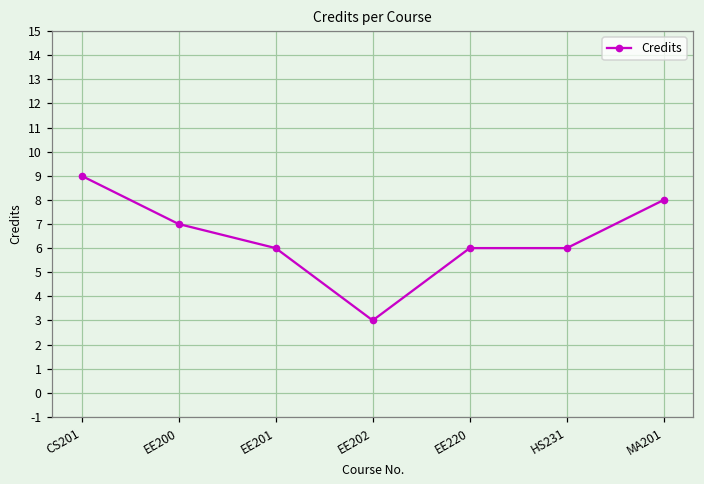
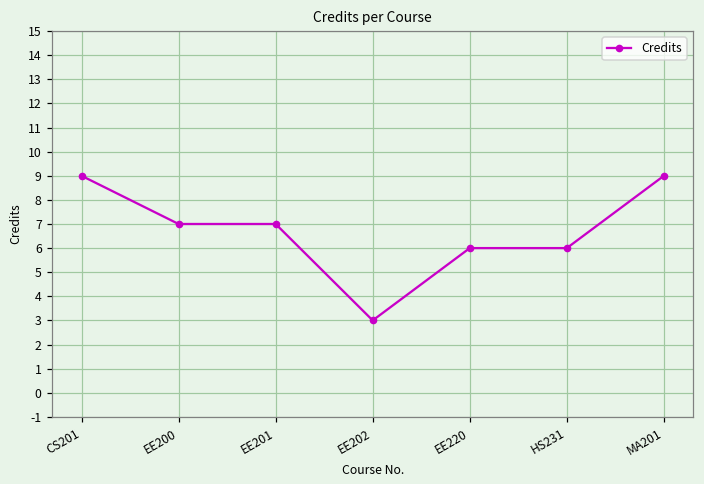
  {
    "CS201": 9,
    "EE200": 7,
-   "EE201": 6,
+   "EE201": 7,
    "EE202": 3,
    "EE220": 6,
    "HS231": 6,
-   "MA201": 8
+   "MA201": 9
  }
